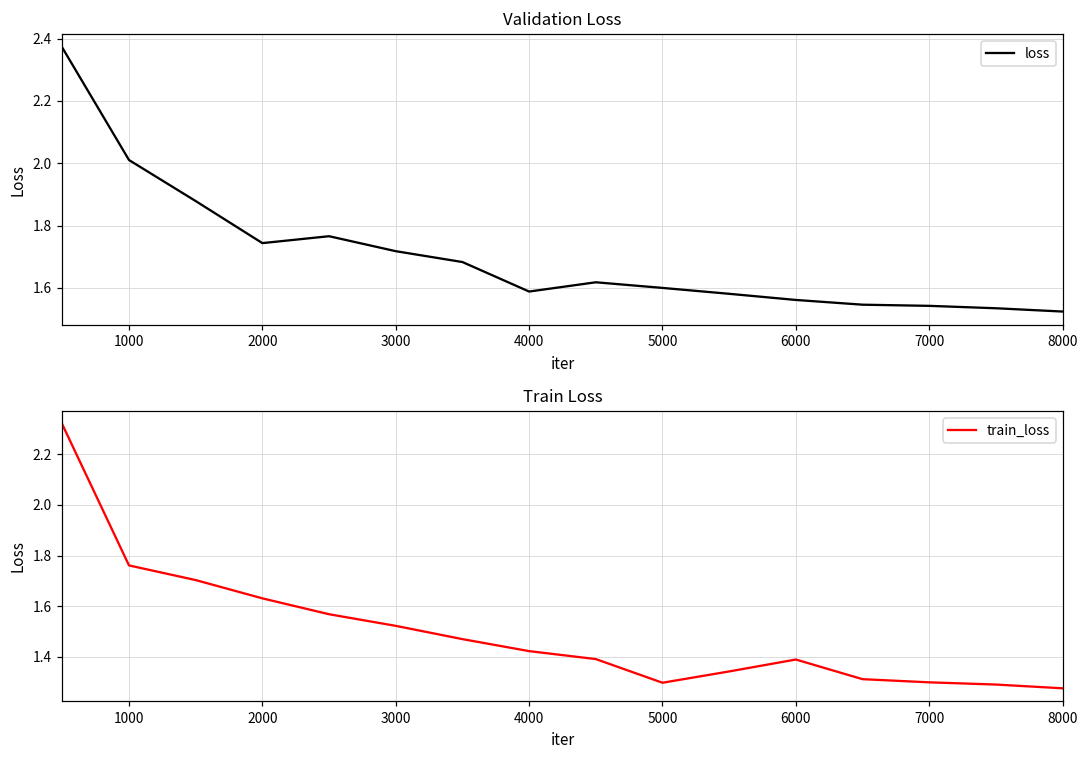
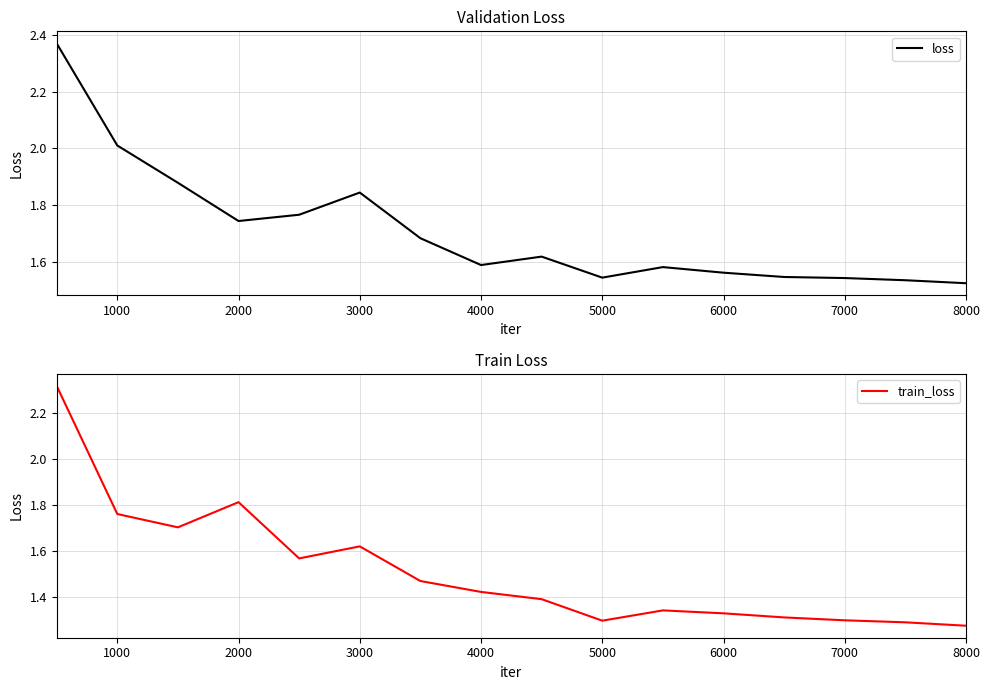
  {
    "Validation Loss": {
      "1000": 2.01,
      "2000": 1.74,
-     "3000": 1.72,
+     "3000": 1.84,
      "4000": 1.59,
-     "5000": 1.60,
+     "5000": 1.54,
      "6000": 1.56,
      "7000": 1.54,
      "8000": 1.52
    },
    "Train Loss": {
      "1000": 1.76,
-     "2000": 1.63,
-     "3000": 1.52,
+     "2000": 1.81,
+     "3000": 1.62,
      "4000": 1.42,
      "5000": 1.30,
-     "6000": 1.39,
+     "6000": 1.33,
      "7000": 1.30,
      "8000": 1.27
    }
  }
